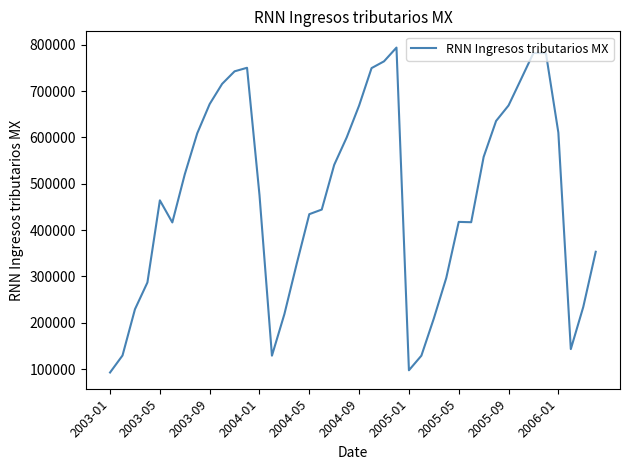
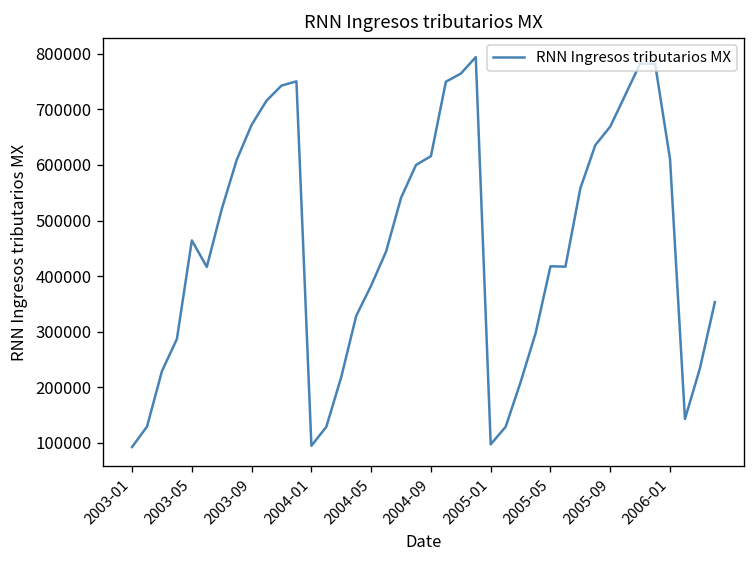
  {
    "2003-01": 90000,
    "2003-05": 460000,
    "2003-09": 670000,
-   "2004-01": 480000,
-   "2004-05": 430000,
-   "2004-09": 670000,
+   "2004-01": 100000,
+   "2004-05": 380000,
+   "2004-09": 620000,
    "2005-01": 100000,
    "2005-05": 420000,
    "2005-09": 670000,
    "2006-01": 610000
  }
